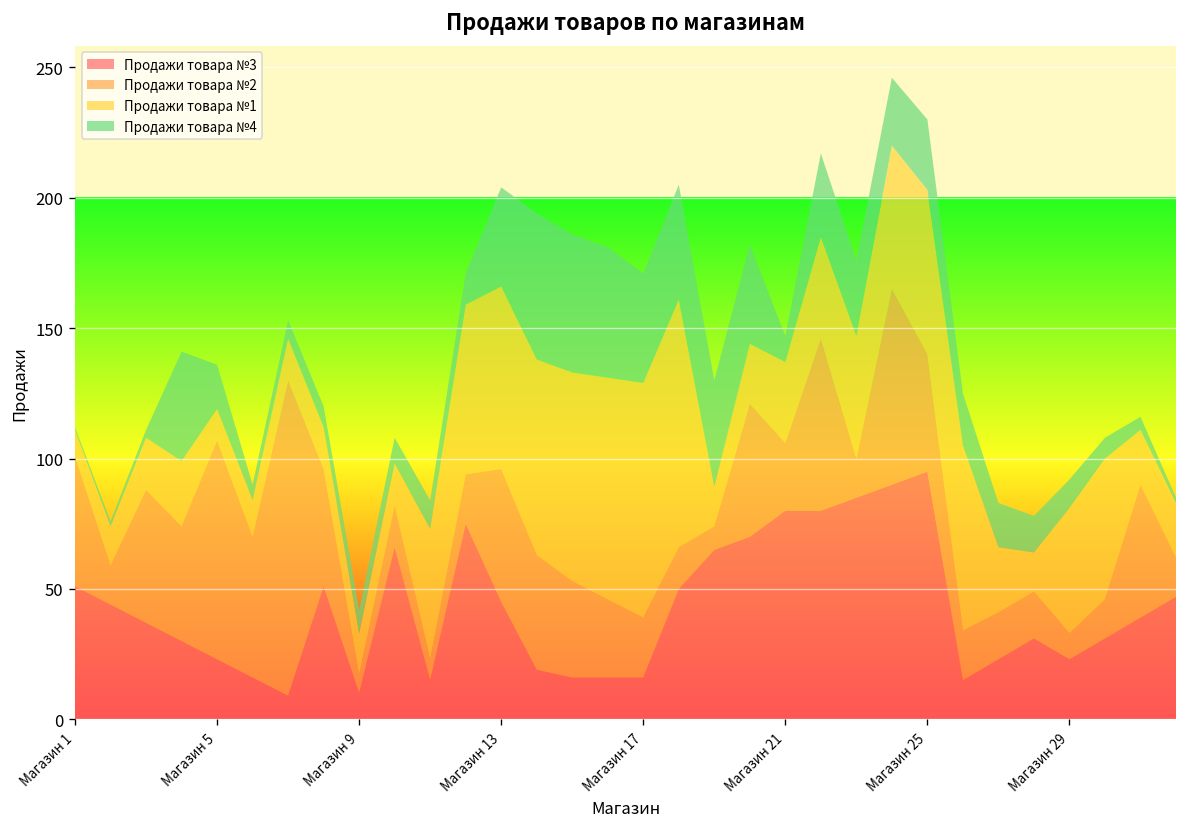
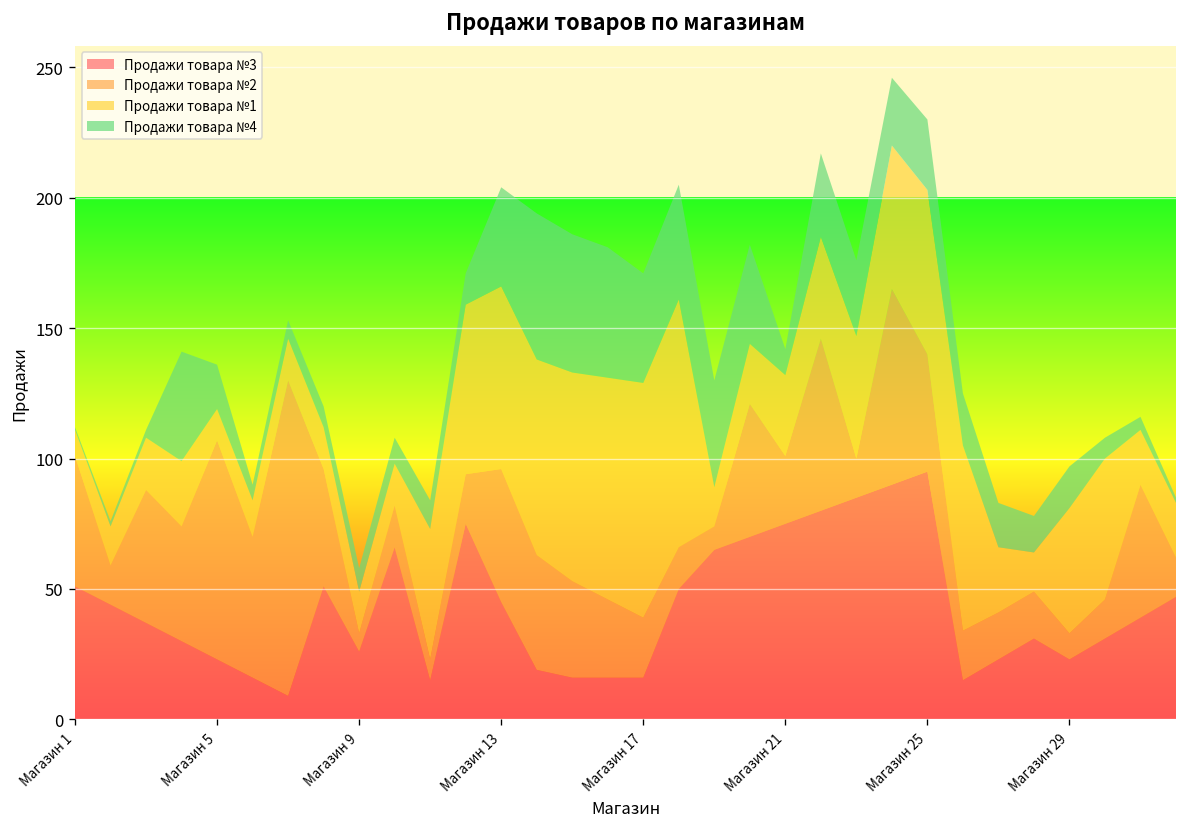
  {
    "Продажи товара №3": {
      "Магазин 1": 51,
      "Магазин 5": 23,
-     "Магазин 9": 10,
+     "Магазин 9": 26,
      "Магазин 13": 45,
      "Магазин 17": 16,
-     "Магазин 21": 80,
+     "Магазин 21": 75,
      "Магазин 25": 95,
      "Магазин 29": 23
    },
    "Продажи товара №4": {
      "Магазин 5": 17,
      "Магазин 9": 9,
      "Магазин 13": 38,
      "Магазин 17": 42,
      "Магазин 21": 10,
      "Магазин 25": 27,
-     "Магазин 29": 11
+     "Магазин 29": 16
    }
  }
